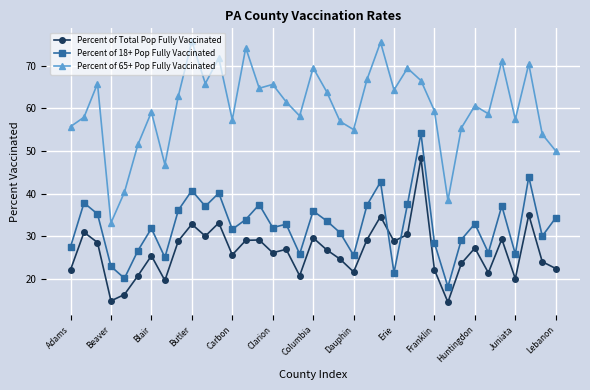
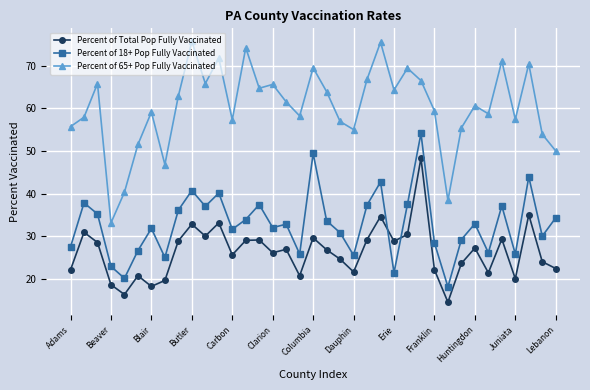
  {
    "Percent of Total Pop Fully Vaccinated": {
      "Adams": 22,
-     "Beaver": 15,
-     "Blair": 25,
+     "Beaver": 19,
+     "Blair": 18,
      "Butler": 33,
      "Carbon": 26,
      "Clarion": 26,
      "Columbia": 30,
      "Dauphin": 22,
      "Erie": 29,
      "Franklin": 22,
      "Huntingdon": 27,
      "Juniata": 20,
      "Lebanon": 22
    },
    "Percent of 18+ Pop Fully Vaccinated": {
      "Adams": 28,
      "Beaver": 23,
      "Blair": 32,
      "Butler": 41,
      "Carbon": 32,
      "Clarion": 32,
-     "Columbia": 36,
+     "Columbia": 49,
      "Dauphin": 26,
      "Erie": 21,
      "Franklin": 28,
      "Huntingdon": 33,
      "Juniata": 26,
      "Lebanon": 34
    },
    "Percent of 65+ Pop Fully Vaccinated": {
      "Adams": 56,
      "Beaver": 33,
      "Blair": 59,
      "Carbon": 57,
      "Clarion": 66,
      "Columbia": 70,
      "Dauphin": 55,
      "Erie": 64,
      "Franklin": 59,
      "Huntingdon": 61,
      "Juniata": 57,
      "Lebanon": 50
    }
  }
